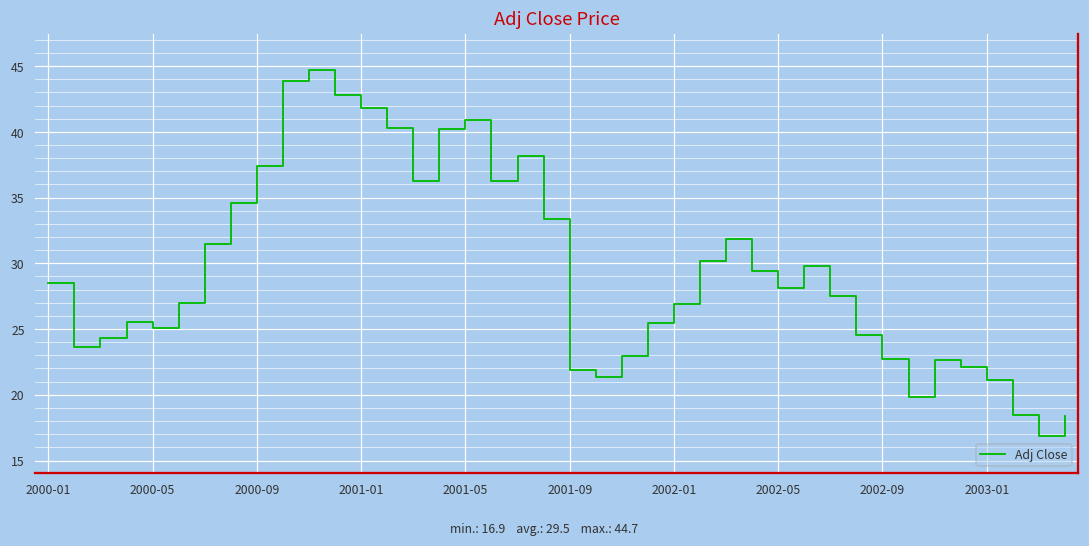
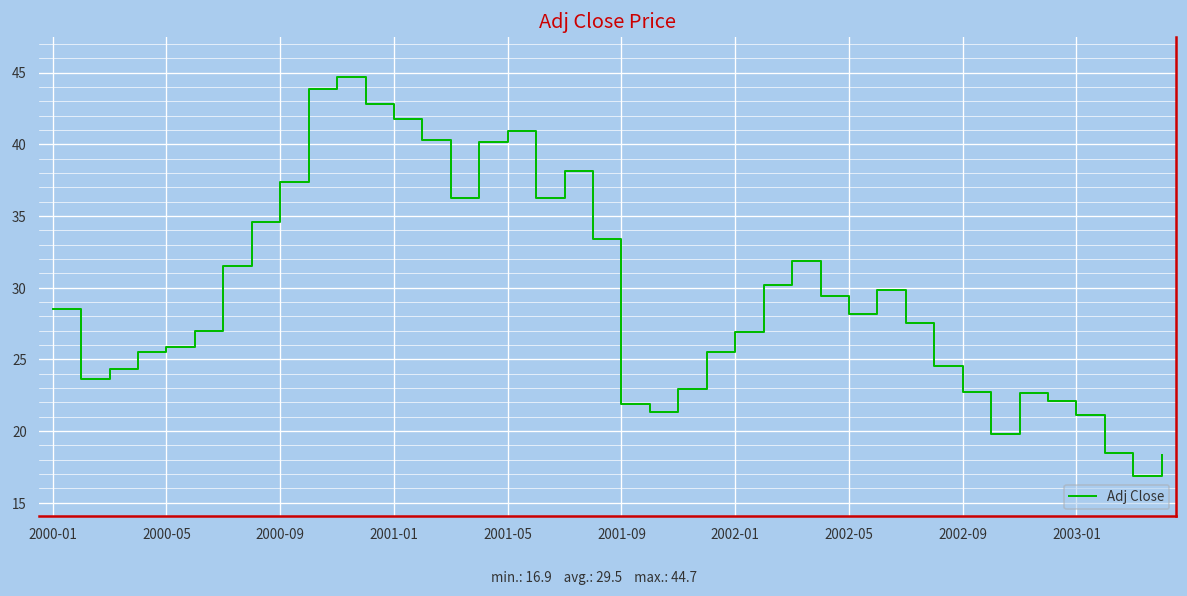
  {
    "2000-01": 28.5,
-   "2000-05": 25.1,
+   "2000-05": 25.9,
    "2000-09": 37.4,
    "2001-01": 41.8,
    "2001-05": 40.9,
    "2001-09": 21.9,
    "2002-01": 26.9,
    "2002-05": 28.2,
    "2002-09": 22.7,
    "2003-01": 21.1
  }
